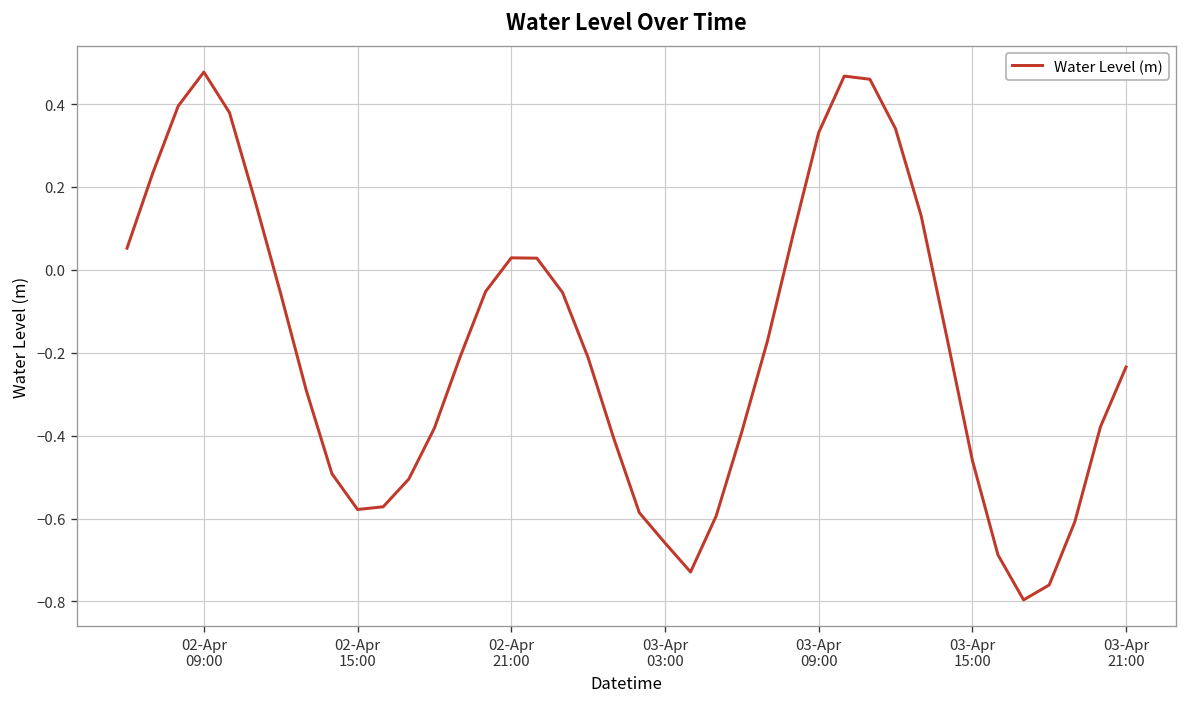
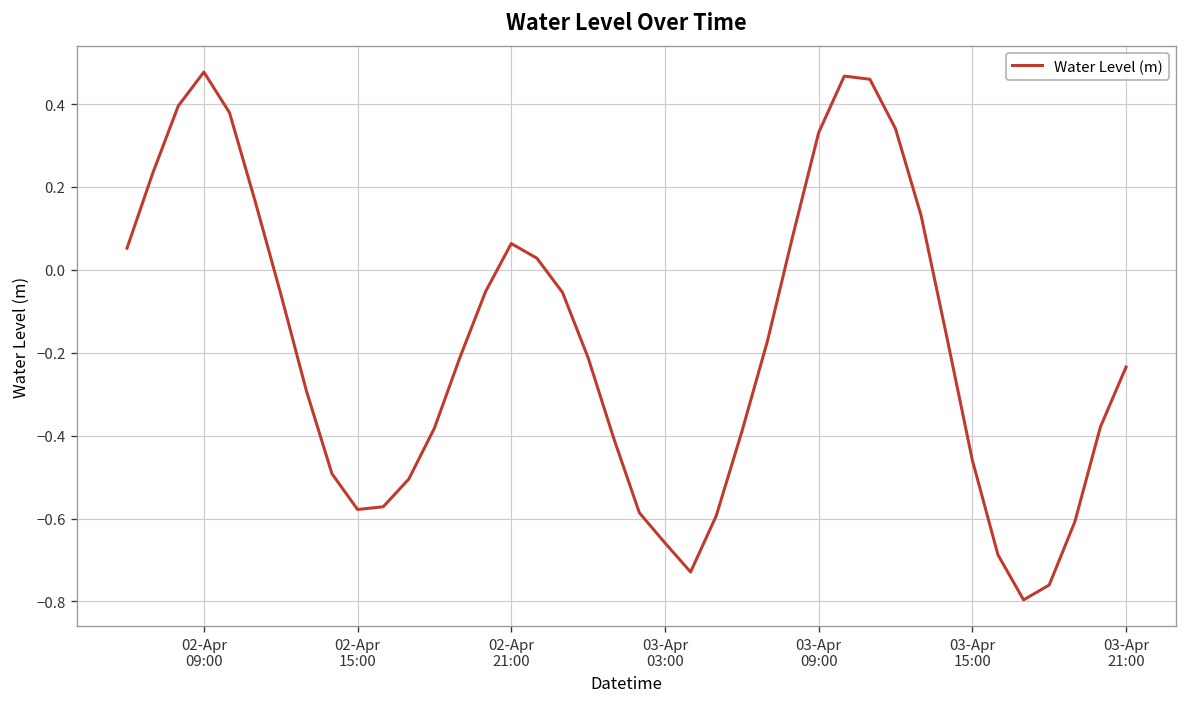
  {
    "02-Apr 09:00": 0.48,
    "02-Apr 15:00": -0.58,
-   "02-Apr 21:00": 0.03,
+   "02-Apr 21:00": 0.06,
    "03-Apr 03:00": -0.66,
    "03-Apr 09:00": 0.33,
    "03-Apr 15:00": -0.46,
    "03-Apr 21:00": -0.23
  }
